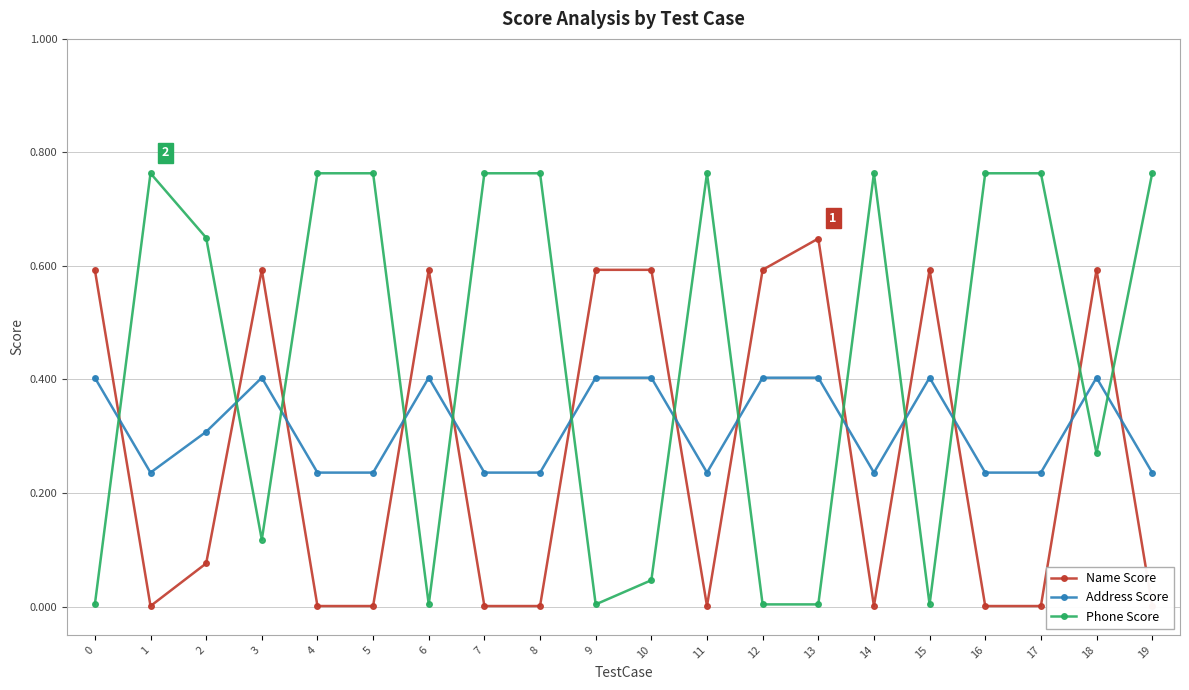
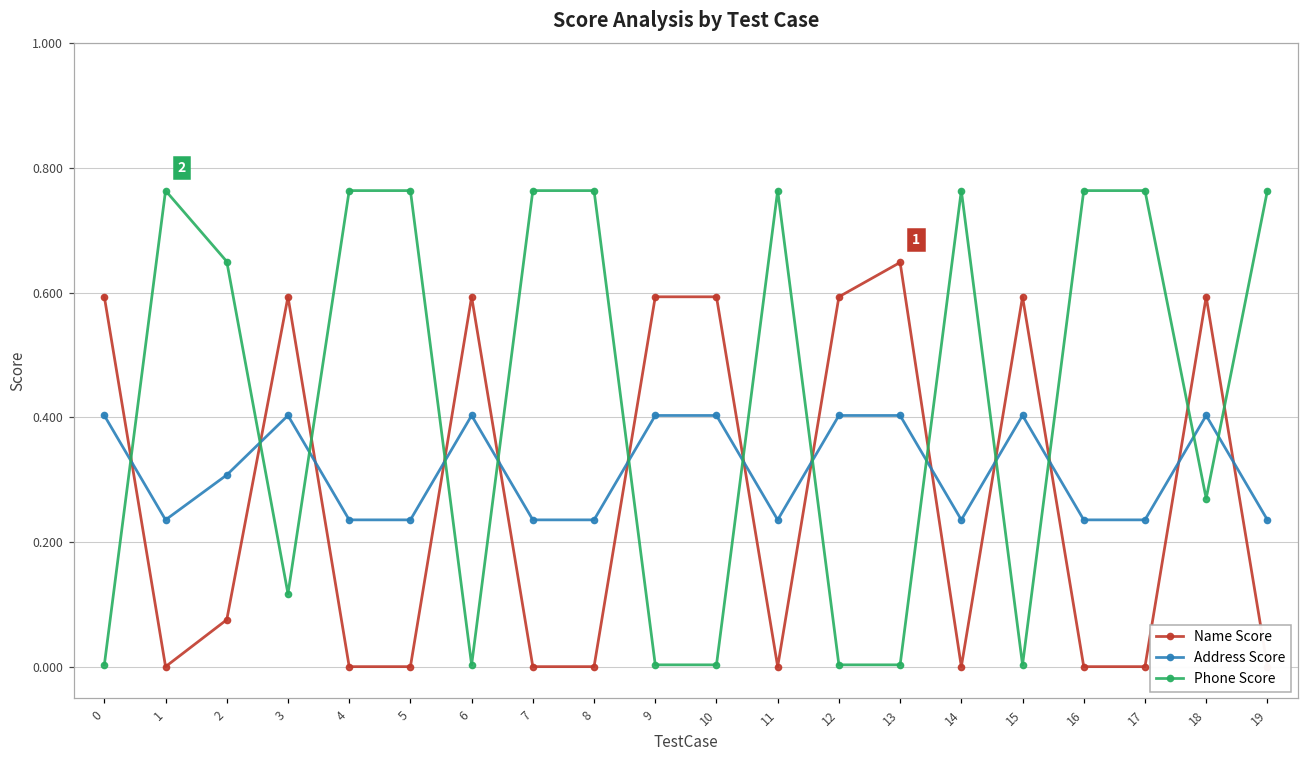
  {
    "Name Score": {
      "0": 0.59,
      "1": 0.00,
      "2": 0.08,
      "3": 0.59,
      "4": 0.00,
      "5": 0.00,
      "6": 0.59,
      "7": 0.00,
      "8": 0.00,
      "9": 0.59,
      "10": 0.59,
      "11": 0.00,
      "12": 0.59,
      "14": 0.00,
      "15": 0.59,
      "16": 0.00,
      "17": 0.00,
      "18": 0.59
    },
    "Address Score": {
      "0": 0.40,
      "1": 0.24,
      "2": 0.31,
      "3": 0.40,
      "4": 0.24,
      "5": 0.24,
      "6": 0.40,
      "7": 0.24,
      "8": 0.24,
      "9": 0.40,
      "10": 0.40,
      "11": 0.24,
      "12": 0.40,
      "13": 0.40,
      "14": 0.24,
      "15": 0.40,
      "16": 0.24,
      "17": 0.24,
      "18": 0.40,
      "19": 0.24
    },
    "Phone Score": {
      "0": 0.00,
      "2": 0.65,
      "3": 0.12,
      "4": 0.76,
      "5": 0.76,
      "6": 0.00,
      "7": 0.76,
      "8": 0.76,
      "9": 0.00,
-     "10": 0.05,
+     "10": 0.00,
      "11": 0.76,
      "12": 0.00,
      "13": 0.00,
      "14": 0.76,
      "15": 0.00,
      "16": 0.76,
      "17": 0.76,
      "18": 0.27,
      "19": 0.76
    }
  }
